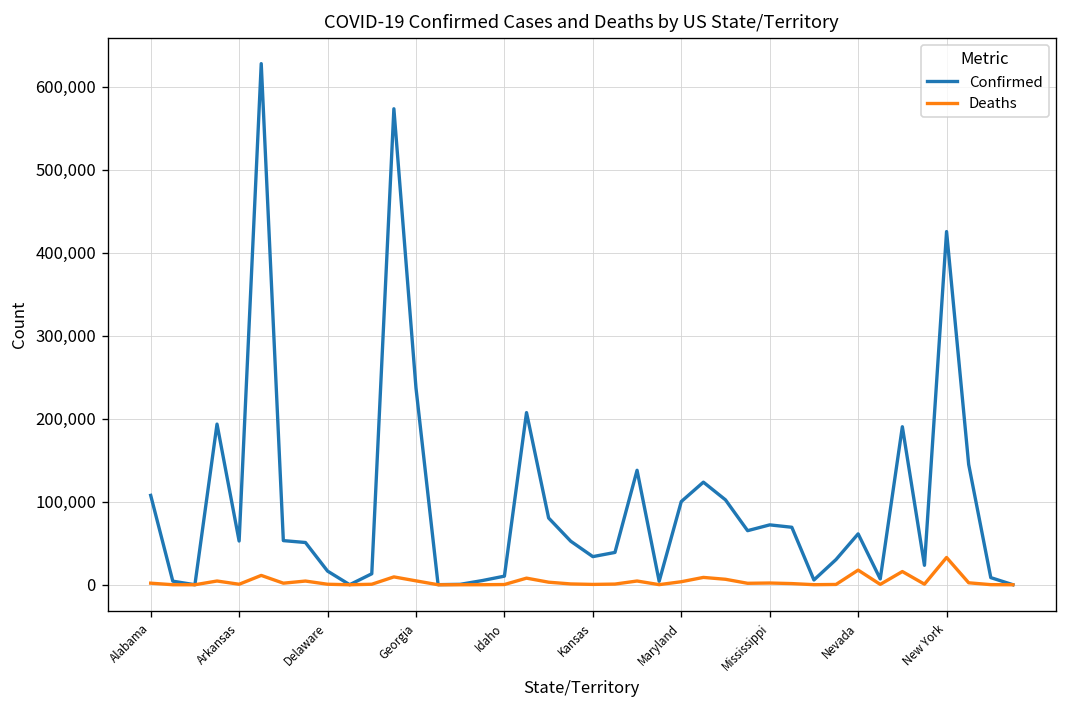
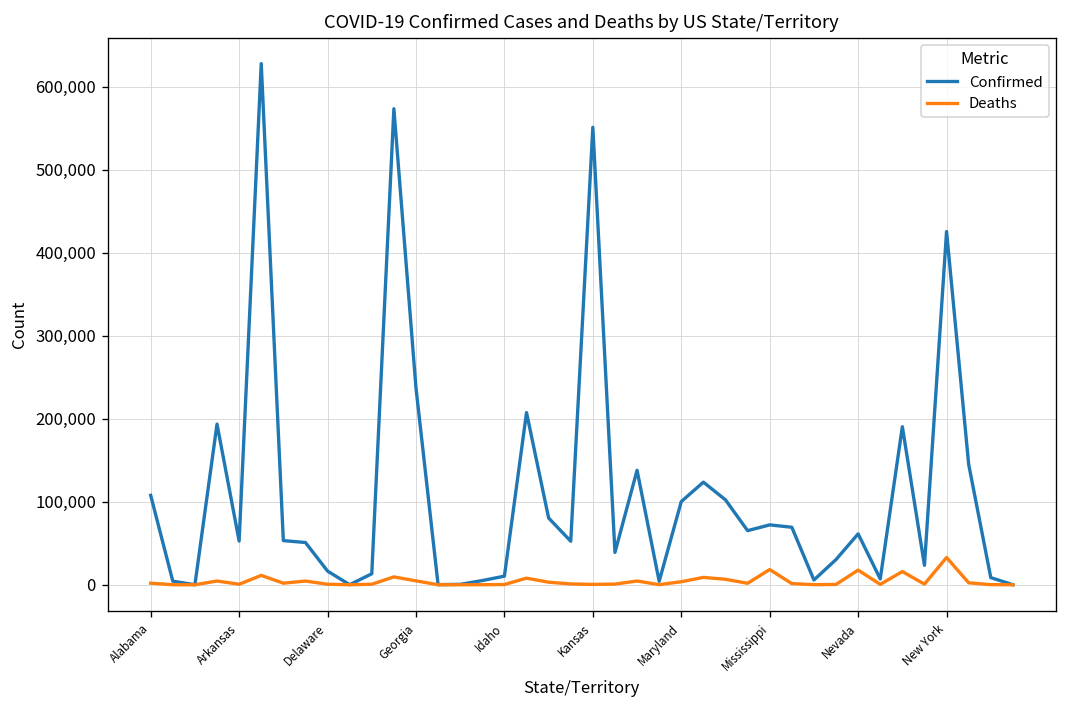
  {
    "Confirmed": {
      "Alabama": "110,000",
      "Arkansas": "50,000",
      "Delaware": "20,000",
      "Georgia": "240,000",
      "Idaho": "10,000",
-     "Kansas": "30,000",
+     "Kansas": "550,000",
      "Maryland": "100,000",
      "Mississippi": "70,000",
      "Nevada": "60,000",
      "New York": "430,000"
    },
    "Deaths": {
      "Alabama": "0",
      "Arkansas": "0",
      "Delaware": "0",
      "Georgia": "0",
      "Idaho": "0",
      "Kansas": "0",
      "Maryland": "0",
-     "Mississippi": "0",
+     "Mississippi": "20,000",
      "Nevada": "20,000",
      "New York": "30,000"
    }
  }
